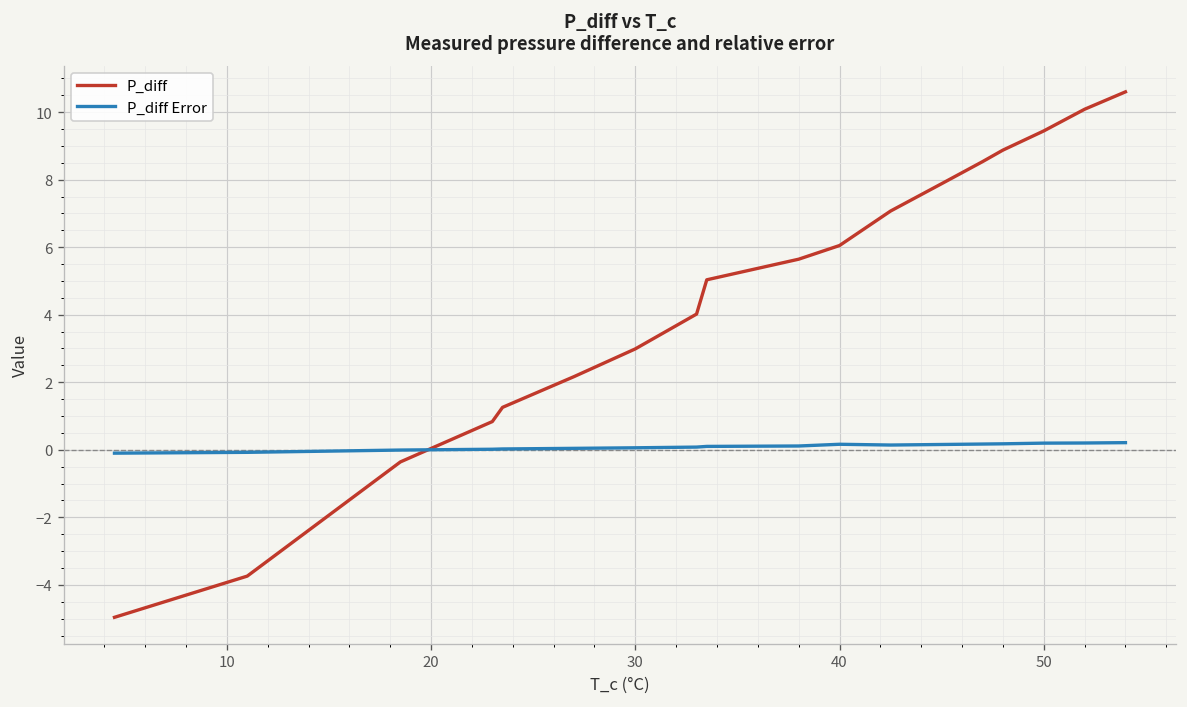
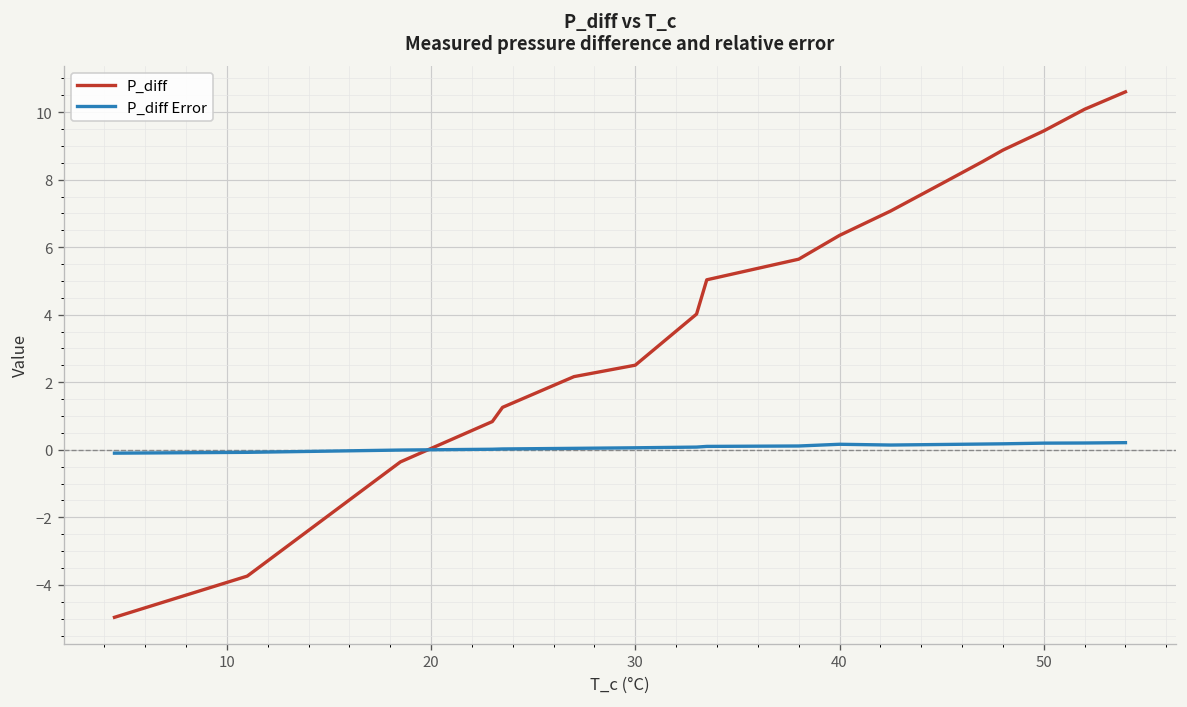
  {
    "P_diff": {
-     "30": 3.0,
-     "40": 6.0,
+     "30": 2.5,
+     "40": 6.3,
      "50": 9.4
    },
    "P_diff Error": {
      "30": 0.1,
      "40": 0.2,
      "50": 0.2
    }
  }
